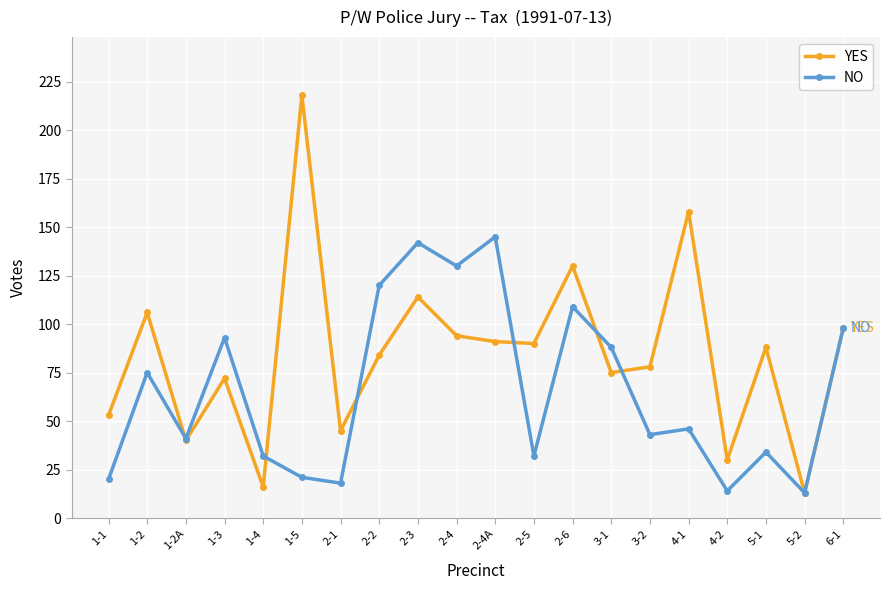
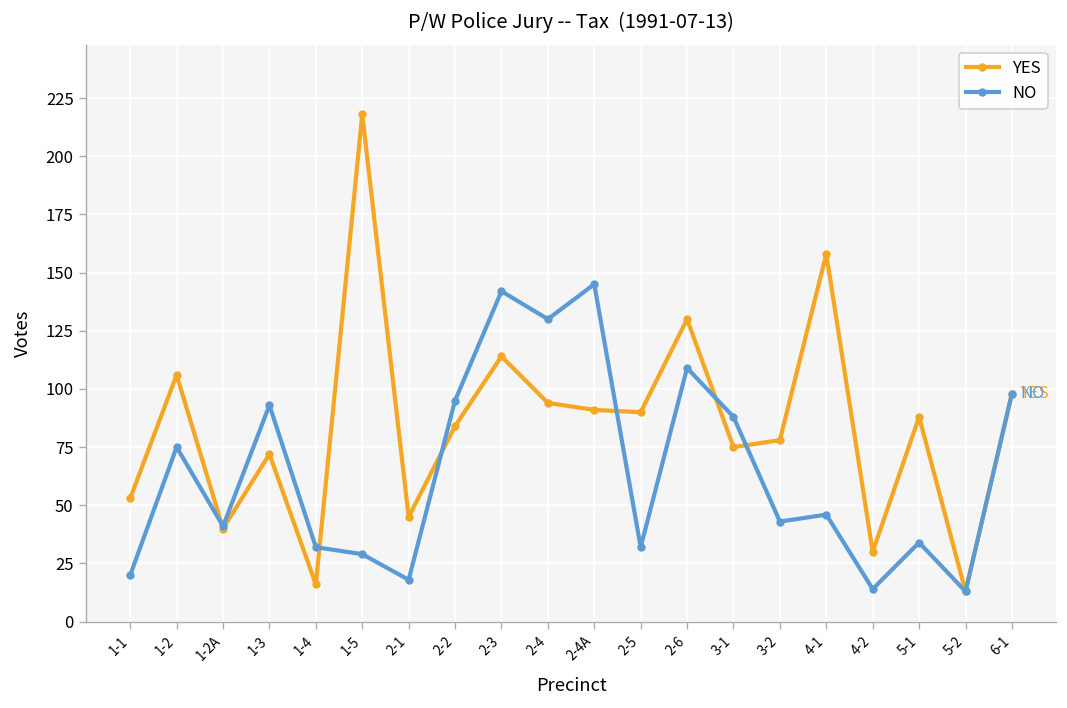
  {
    "YES": {
      "1-1": 53,
      "1-2": 106,
      "1-3": 72,
      "1-4": 16,
      "1-5": 218,
      "2-1": 45,
      "2-2": 84,
      "2-3": 114,
      "2-4": 94,
      "2-4A": 91,
      "2-5": 90,
      "2-6": 130,
      "3-1": 75,
      "3-2": 78,
      "4-1": 158,
      "4-2": 30,
      "5-1": 88
    },
    "NO": {
      "1-1": 20,
      "1-2": 75,
      "1-3": 93,
      "1-4": 32,
-     "1-5": 21,
+     "1-5": 29,
      "2-1": 18,
-     "2-2": 120,
+     "2-2": 95,
      "2-3": 142,
      "2-4": 130,
      "2-4A": 145,
      "2-5": 32,
      "2-6": 109,
      "3-1": 88,
      "3-2": 43,
      "4-1": 46,
      "4-2": 14,
      "5-1": 34
    }
  }
